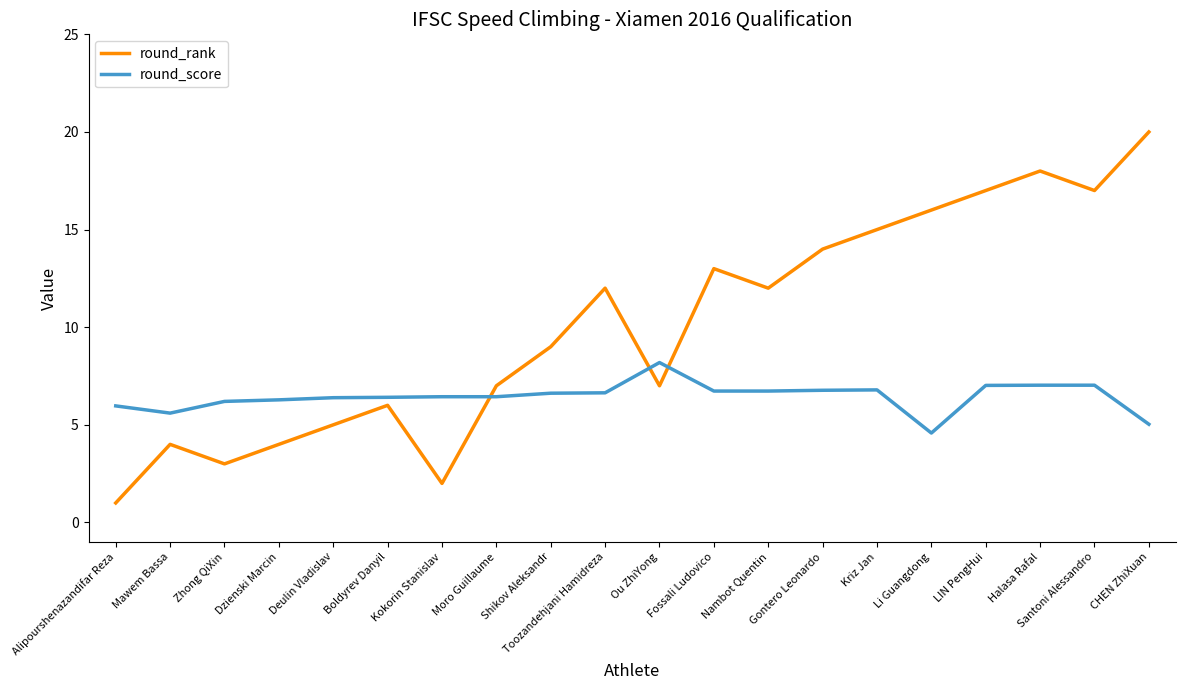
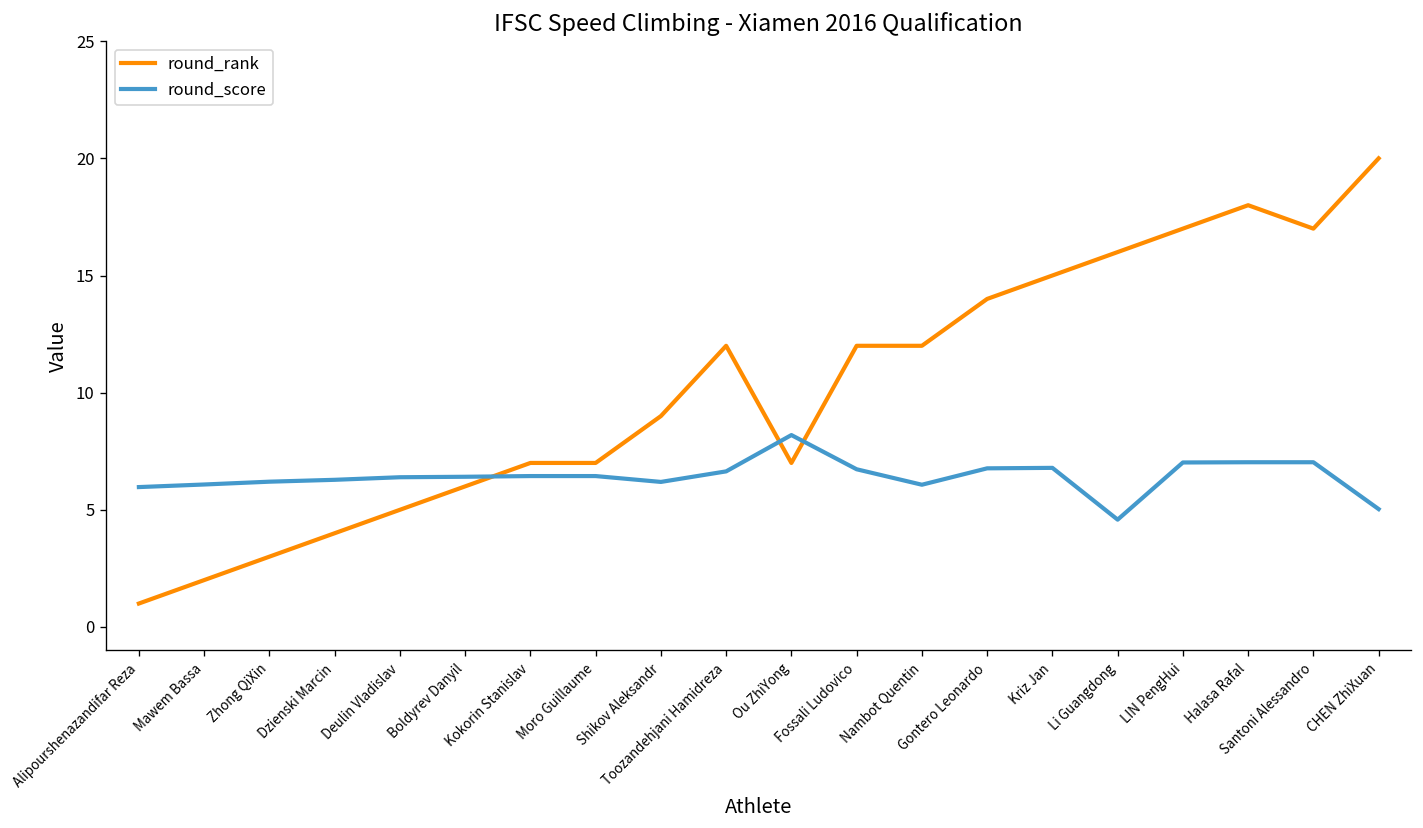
  {
    "round_rank": {
      "Alipourshenazandifar Reza": 1,
-     "Mawem Bassa": 4,
+     "Mawem Bassa": 2,
      "Zhong QiXin": 3,
      "Dzienski Marcin": 4,
      "Deulin Vladislav": 5,
      "Boldyrev Danyil": 6,
-     "Kokorin Stanislav": 2,
+     "Kokorin Stanislav": 7,
      "Moro Guillaume": 7,
      "Shikov Aleksandr": 9,
      "Toozandehjani Hamidreza": 12,
      "Ou ZhiYong": 7,
-     "Fossali Ludovico": 13,
+     "Fossali Ludovico": 12,
      "Nambot Quentin": 12,
      "Gontero Leonardo": 14,
      "Kriz Jan": 15,
      "Li Guangdong": 16,
      "LIN PengHui": 17,
      "Halasa Rafal": 18,
      "Santoni Alessandro": 17,
      "CHEN ZhiXuan": 20
    },
    "round_score": {
      "Alipourshenazandifar Reza": 6.0,
-     "Mawem Bassa": 5.6,
+     "Mawem Bassa": 6.1,
      "Zhong QiXin": 6.2,
      "Dzienski Marcin": 6.3,
      "Deulin Vladislav": 6.4,
      "Boldyrev Danyil": 6.4,
      "Kokorin Stanislav": 6.4,
      "Moro Guillaume": 6.4,
-     "Shikov Aleksandr": 6.6,
+     "Shikov Aleksandr": 6.2,
      "Toozandehjani Hamidreza": 6.6,
      "Ou ZhiYong": 8.2,
      "Fossali Ludovico": 6.7,
-     "Nambot Quentin": 6.7,
+     "Nambot Quentin": 6.1,
      "Gontero Leonardo": 6.8,
      "Kriz Jan": 6.8,
      "Li Guangdong": 4.6,
      "LIN PengHui": 7.0,
      "Halasa Rafal": 7.0,
      "Santoni Alessandro": 7.0,
      "CHEN ZhiXuan": 5.0
    }
  }
